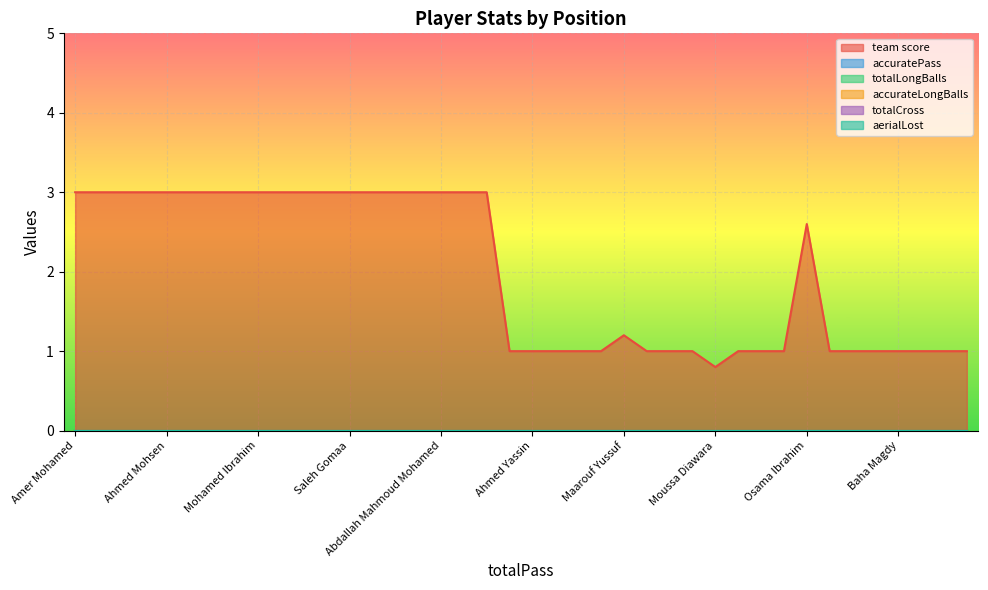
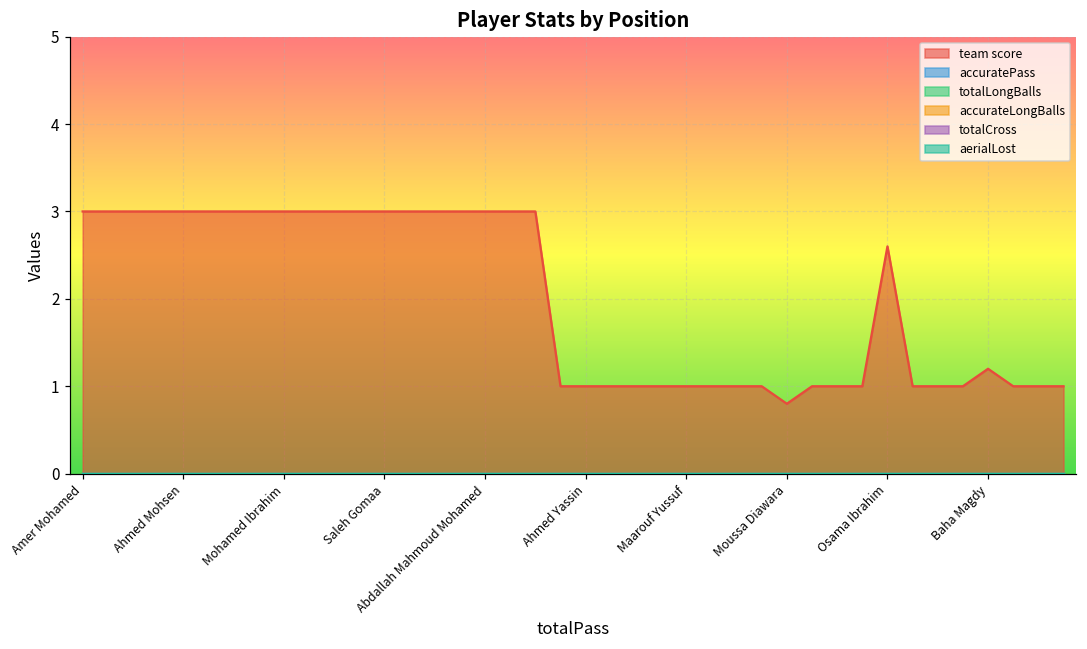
  {
    "team score": {
      "Amer Mohamed": 3.0,
      "Ahmed Mohsen": 3.0,
      "Mohamed Ibrahim": 3.0,
      "Saleh Gomaa": 3.0,
      "Abdallah Mahmoud Mohamed": 3.0,
      "Ahmed Yassin": 1.0,
-     "Maarouf Yussuf": 1.2,
+     "Maarouf Yussuf": 1.0,
      "Moussa Diawara": 0.8,
      "Osama Ibrahim": 2.6,
-     "Baha Magdy": 1.0
+     "Baha Magdy": 1.2
    },
    "aerialLost": {
      "Amer Mohamed": 0.0,
      "Ahmed Mohsen": 0.0,
      "Mohamed Ibrahim": 0.0,
      "Saleh Gomaa": 0.0,
      "Abdallah Mahmoud Mohamed": 0.0,
      "Ahmed Yassin": 0.0,
      "Maarouf Yussuf": 0.0,
      "Moussa Diawara": 0.0,
      "Osama Ibrahim": 0.0,
      "Baha Magdy": 0.0
    }
  }
